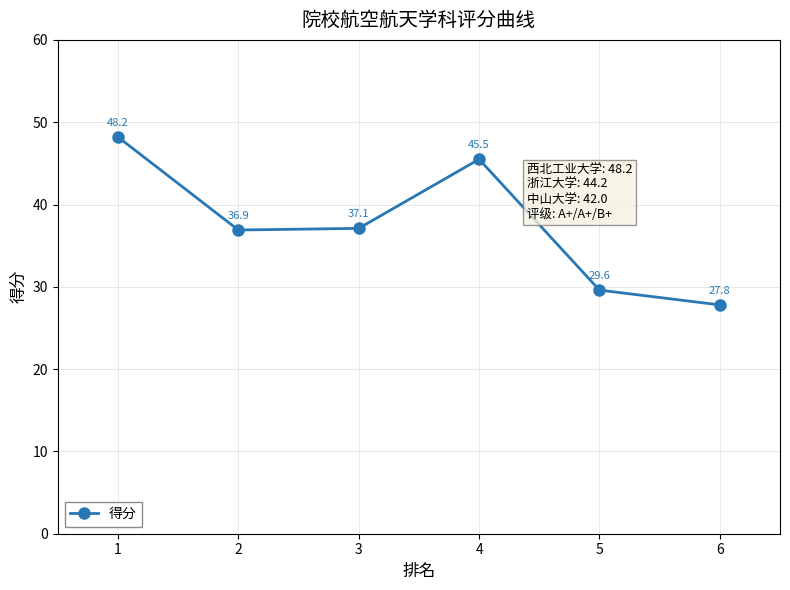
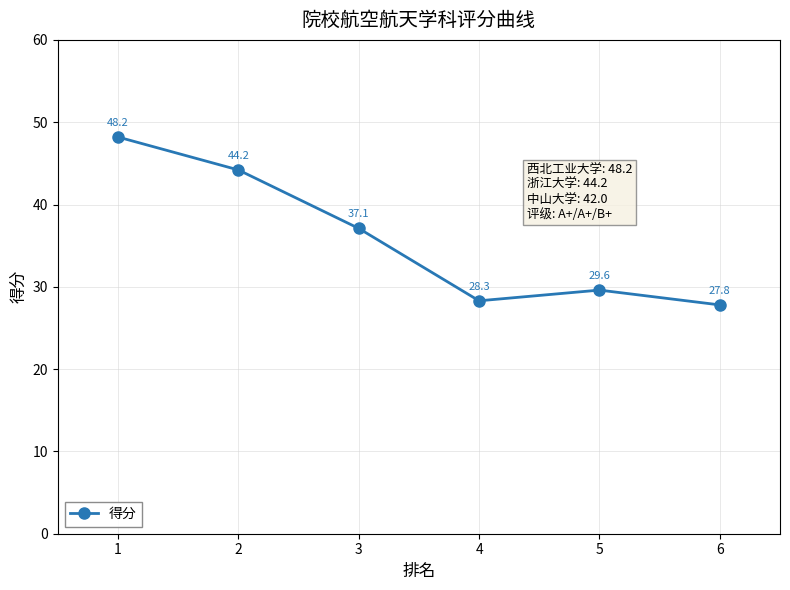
  {
    "1": 48.2,
-   "2": 36.9,
+   "2": 44.2,
    "3": 37.1,
-   "4": 45.5,
+   "4": 28.3,
    "5": 29.6,
    "6": 27.8
  }
